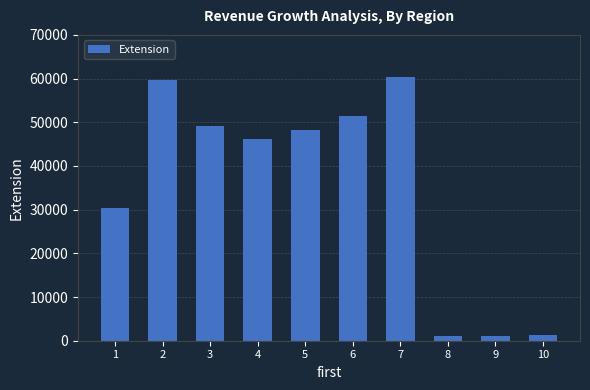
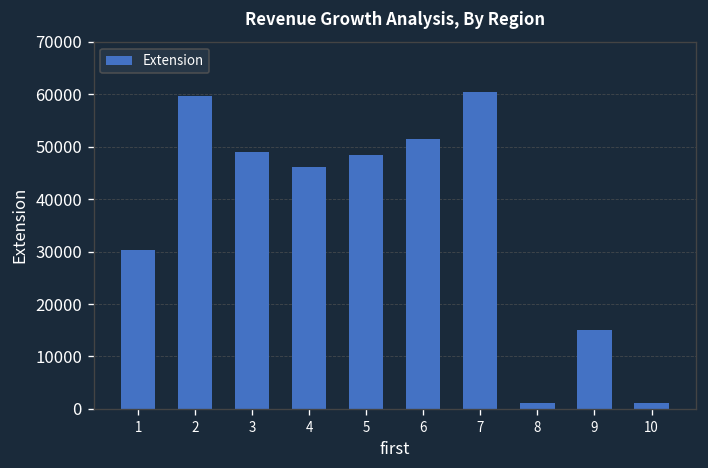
  {
    "1": 30000,
    "2": 60000,
    "3": 49000,
    "4": 46000,
    "5": 48000,
    "6": 52000,
    "7": 60000,
    "8": 1000,
-   "9": 1000,
+   "9": 15000,
    "10": 1000
  }
